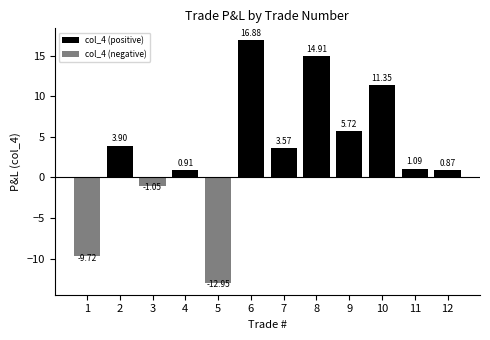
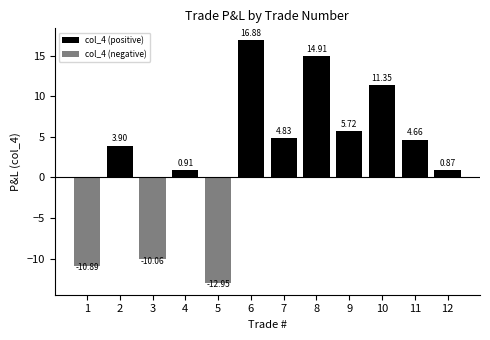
  {
    "col_4 (positive)": {
      "2": 3.90,
      "4": 0.91,
      "6": 16.88,
-     "7": 3.57,
+     "7": 4.83,
      "8": 14.91,
      "9": 5.72,
      "10": 11.35,
-     "11": 1.09,
+     "11": 4.66,
      "12": 0.87
    },
    "col_4 (negative)": {
-     "1": -9.72,
-     "3": -1.05,
+     "1": -10.89,
+     "3": -10.06,
      "5": -12.95
    }
  }
